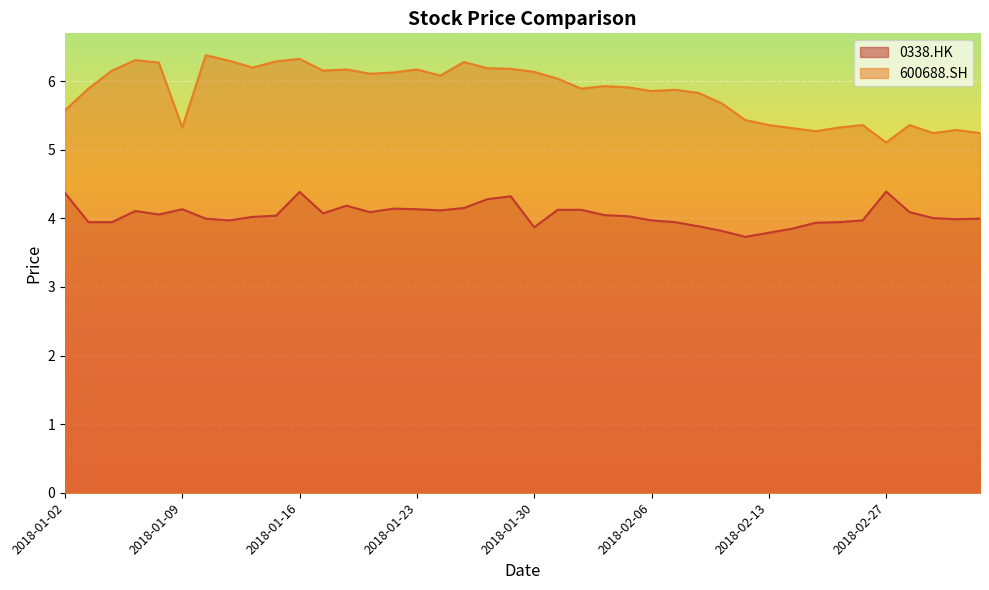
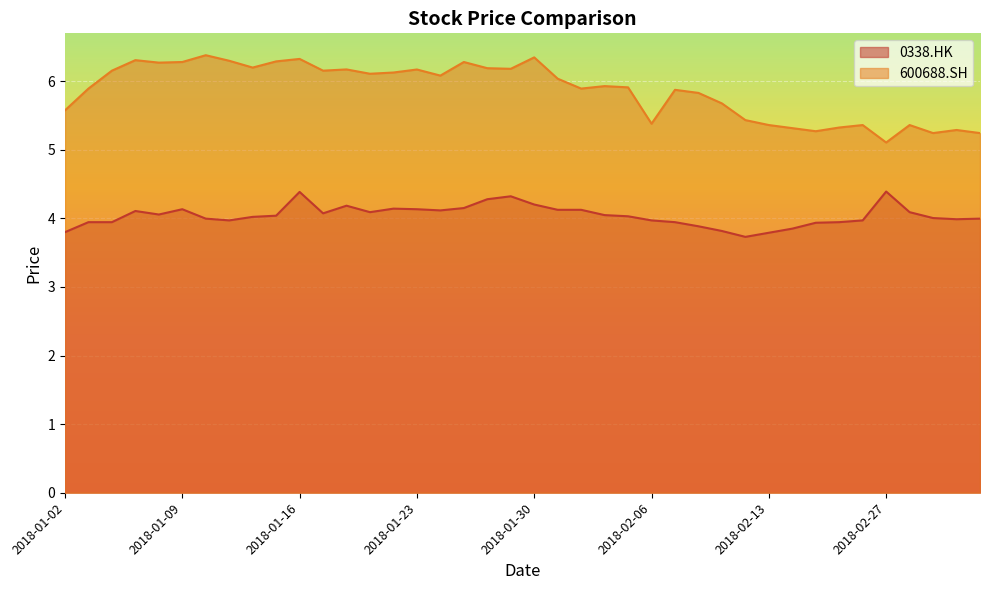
  {
    "0338.HK": {
-     "2018-01-02": 4.4,
+     "2018-01-02": 3.8,
      "2018-01-09": 4.1,
      "2018-01-16": 4.4,
      "2018-01-23": 4.1,
-     "2018-01-30": 3.9,
+     "2018-01-30": 4.2,
      "2018-02-06": 4.0,
      "2018-02-13": 3.8,
      "2018-02-27": 4.4
    },
    "600688.SH": {
      "2018-01-02": 5.6,
-     "2018-01-09": 5.3,
+     "2018-01-09": 6.3,
      "2018-01-16": 6.3,
      "2018-01-23": 6.2,
-     "2018-01-30": 6.1,
-     "2018-02-06": 5.9,
+     "2018-01-30": 6.3,
+     "2018-02-06": 5.4,
      "2018-02-13": 5.4,
      "2018-02-27": 5.1
    }
  }
